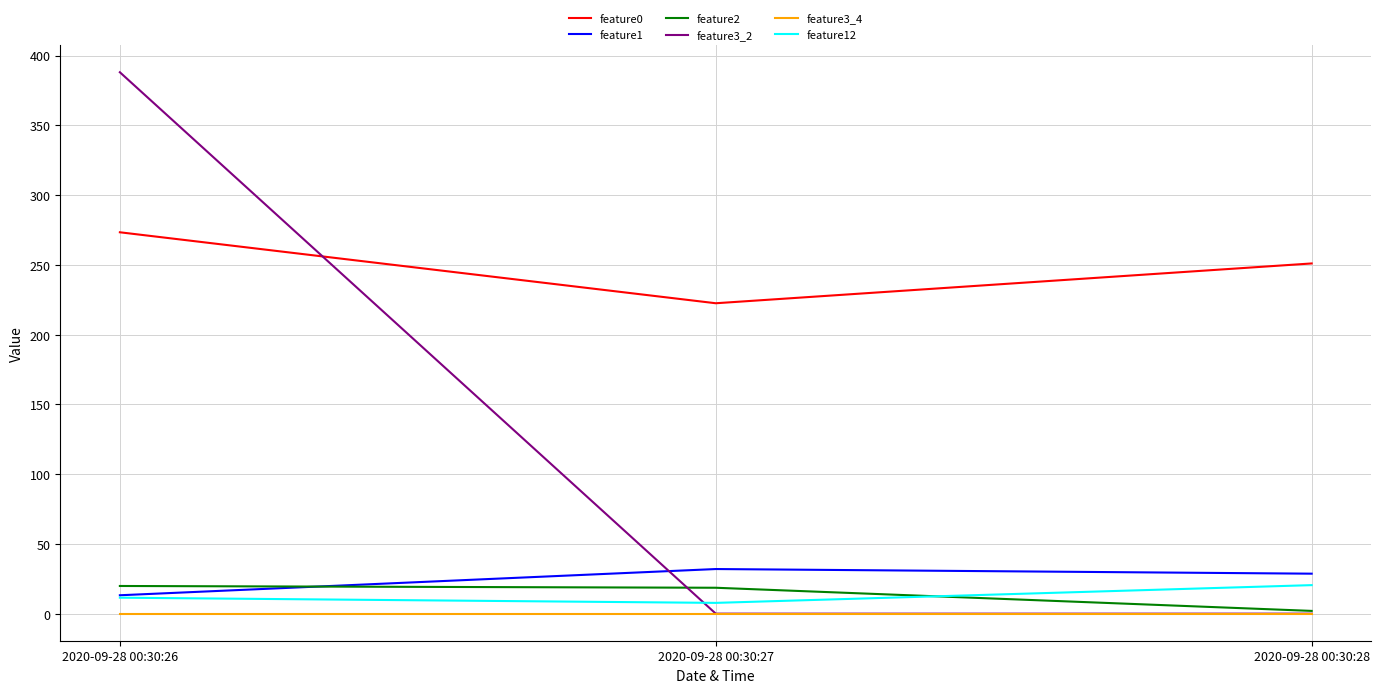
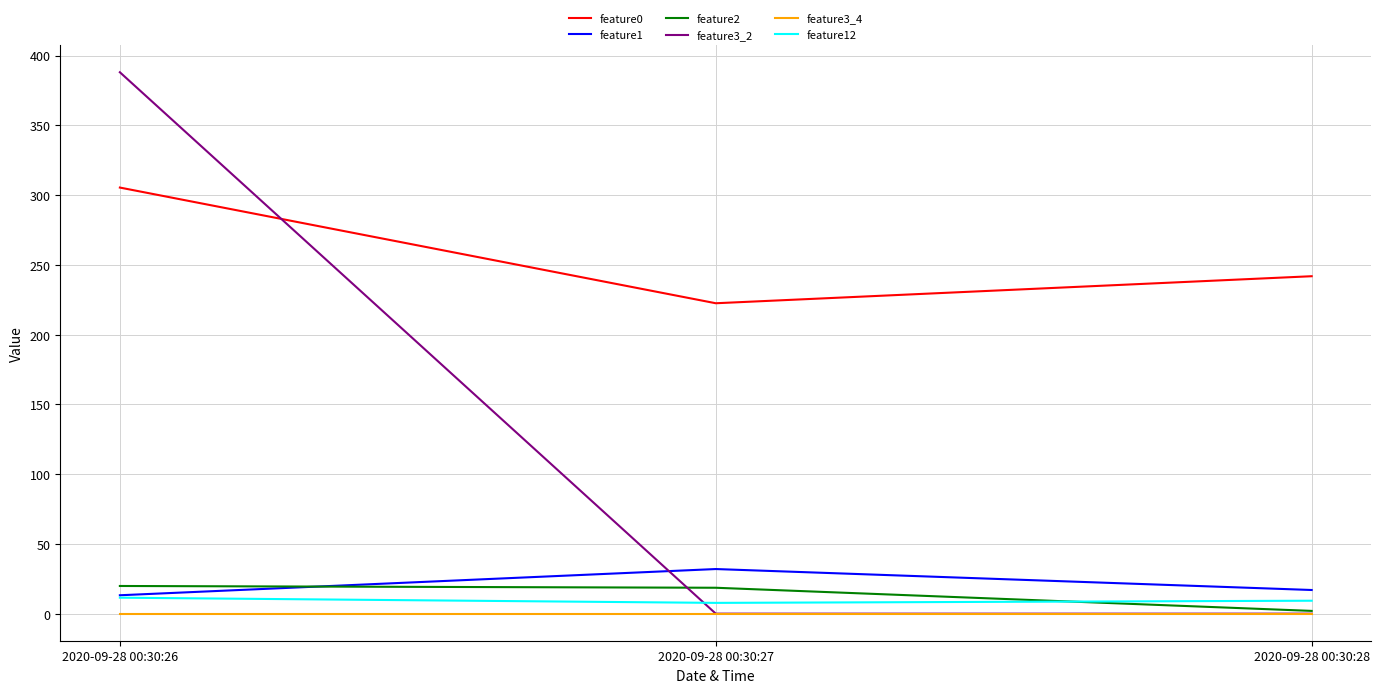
  {
    "feature0": {
-     "2020-09-28 00:30:26": 273,
+     "2020-09-28 00:30:26": 305,
      "2020-09-28 00:30:27": 222,
-     "2020-09-28 00:30:28": 251
+     "2020-09-28 00:30:28": 242
    },
    "feature1": {
      "2020-09-28 00:30:27": 32,
-     "2020-09-28 00:30:28": 29
+     "2020-09-28 00:30:28": 17
    },
    "feature2": {
      "2020-09-28 00:30:26": 20,
      "2020-09-28 00:30:27": 19,
      "2020-09-28 00:30:28": 2
    },
    "feature3_2": {
      "2020-09-28 00:30:26": 388
    },
    "feature3_4": {
      "2020-09-28 00:30:26": 0
    },
    "feature12": {
      "2020-09-28 00:30:27": 8,
-     "2020-09-28 00:30:28": 20
+     "2020-09-28 00:30:28": 9
    }
  }
